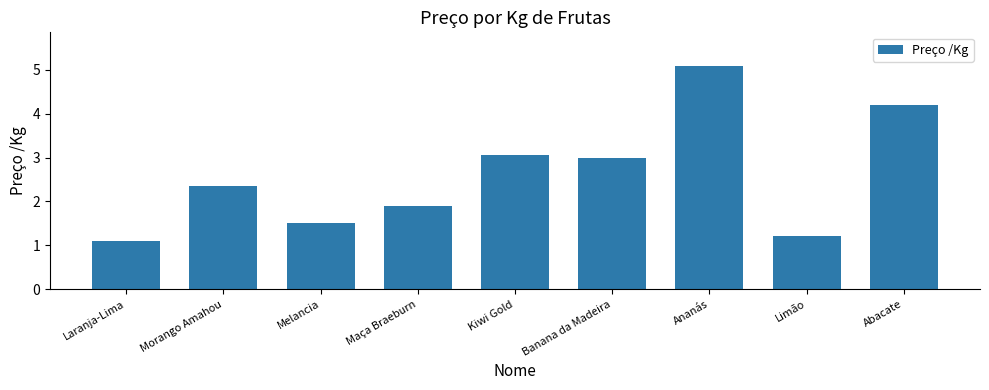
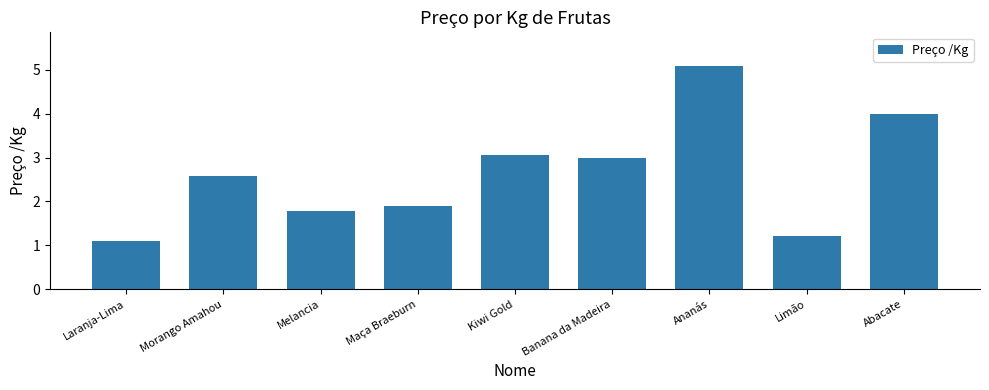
  {
    "Laranja-Lima": 1.1,
-   "Morango Amahou": 2.4,
-   "Melancia": 1.5,
+   "Morango Amahou": 2.6,
+   "Melancia": 1.8,
    "Maça Braeburn": 1.9,
    "Kiwi Gold": 3.1,
    "Banana da Madeira": 3.0,
    "Ananás": 5.1,
    "Limão": 1.2,
-   "Abacate": 4.2
+   "Abacate": 4.0
  }
